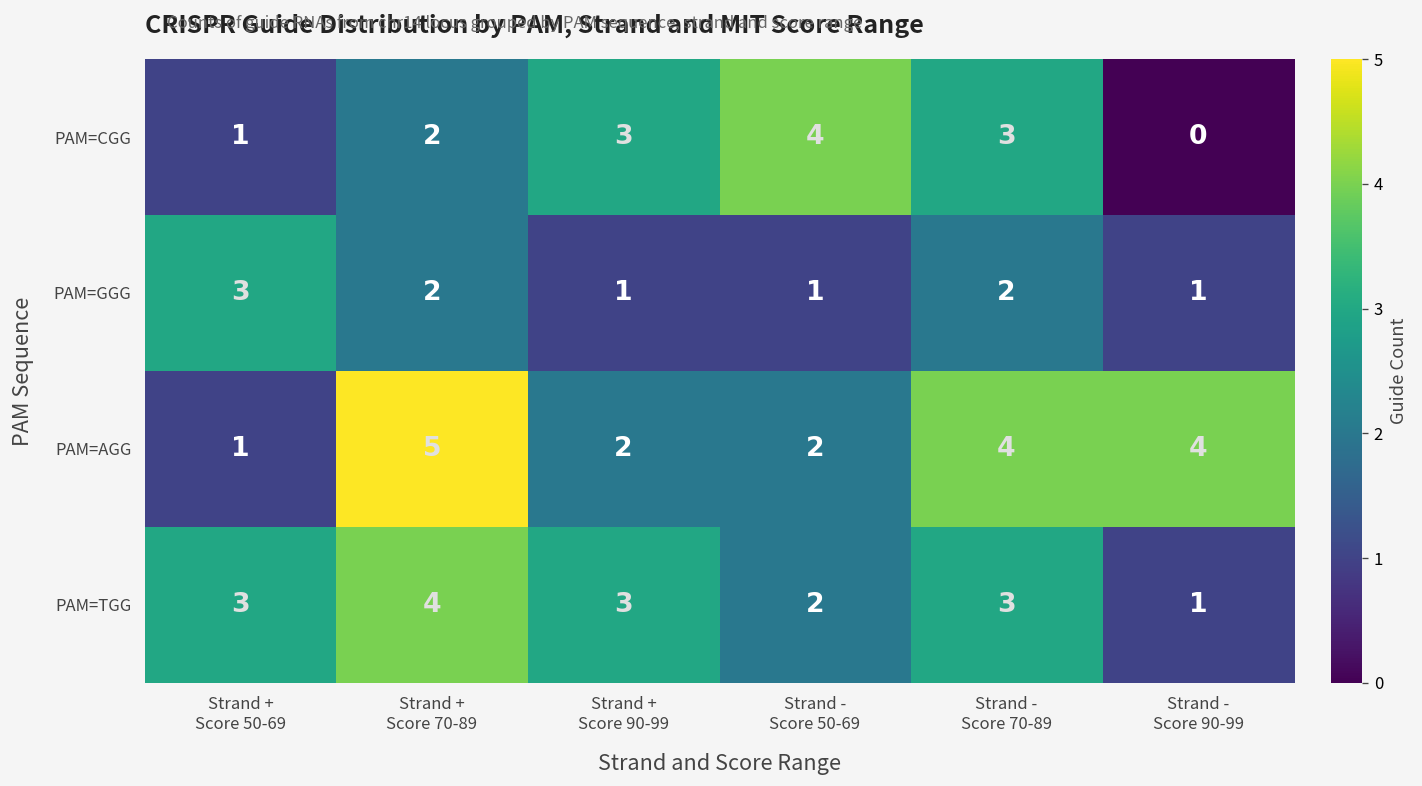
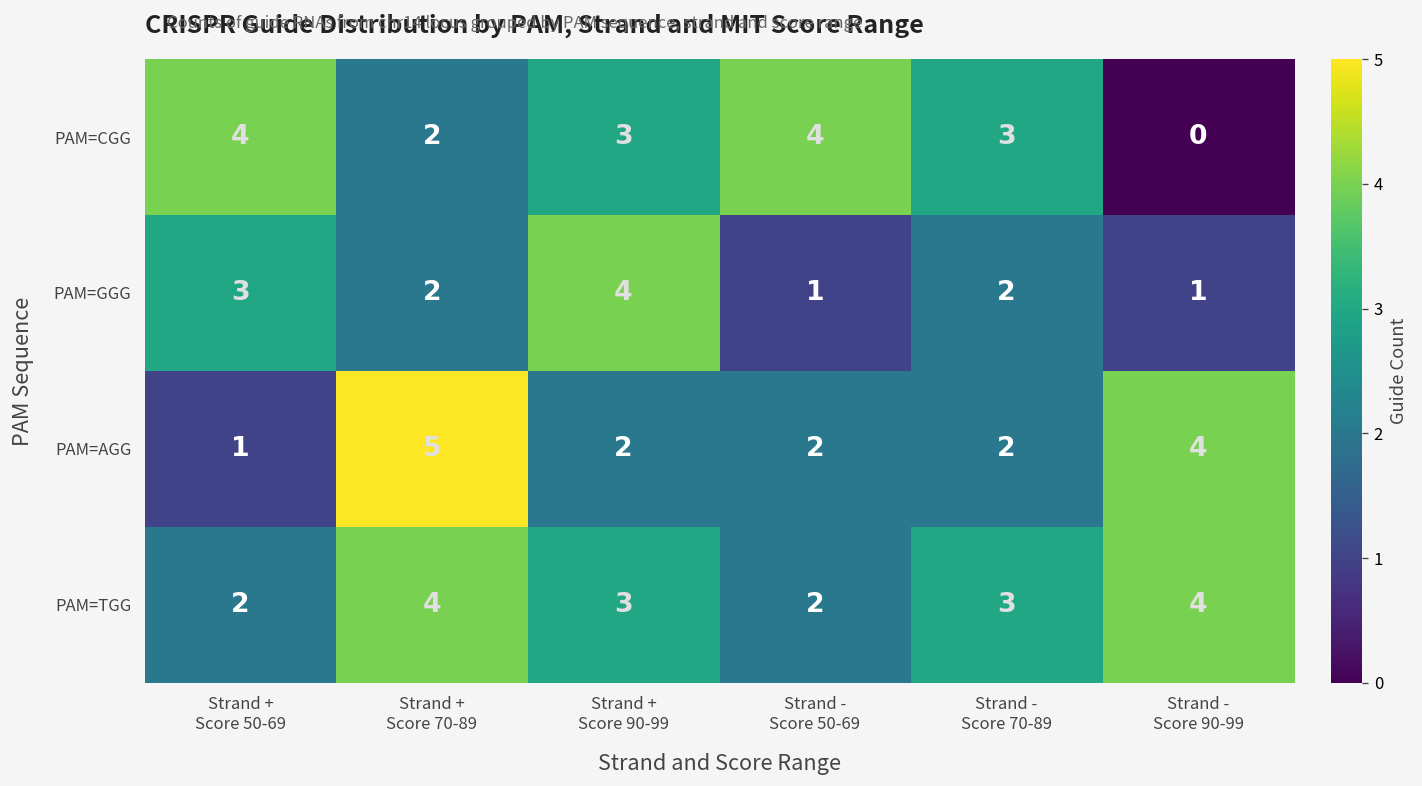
  {
    "PAM=CGG": {
-     "Strand + Score 50-69": 1,
+     "Strand + Score 50-69": 4,
      "Strand + Score 70-89": 2,
      "Strand + Score 90-99": 3,
      "Strand - Score 50-69": 4,
      "Strand - Score 70-89": 3,
      "Strand - Score 90-99": 0
    },
    "PAM=GGG": {
      "Strand + Score 50-69": 3,
      "Strand + Score 70-89": 2,
-     "Strand + Score 90-99": 1,
+     "Strand + Score 90-99": 4,
      "Strand - Score 50-69": 1,
      "Strand - Score 70-89": 2,
      "Strand - Score 90-99": 1
    },
    "PAM=AGG": {
      "Strand + Score 50-69": 1,
      "Strand + Score 70-89": 5,
      "Strand + Score 90-99": 2,
      "Strand - Score 50-69": 2,
-     "Strand - Score 70-89": 4,
+     "Strand - Score 70-89": 2,
      "Strand - Score 90-99": 4
    },
    "PAM=TGG": {
-     "Strand + Score 50-69": 3,
+     "Strand + Score 50-69": 2,
      "Strand + Score 70-89": 4,
      "Strand + Score 90-99": 3,
      "Strand - Score 50-69": 2,
      "Strand - Score 70-89": 3,
-     "Strand - Score 90-99": 1
+     "Strand - Score 90-99": 4
    }
  }
